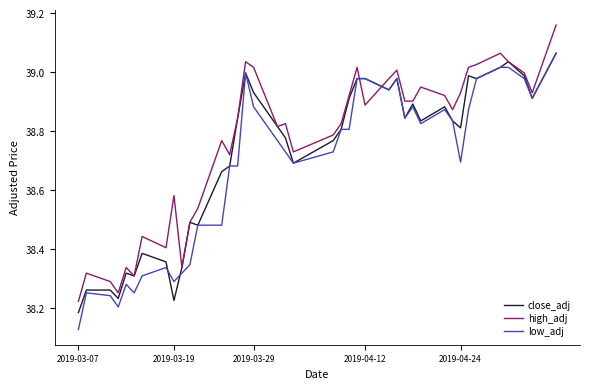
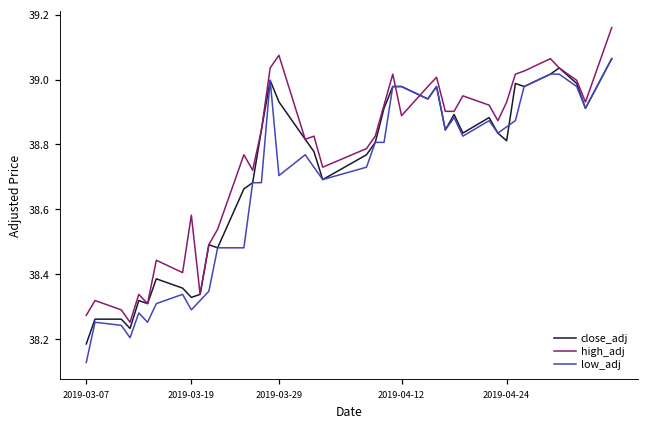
  {
    "close_adj": {
      "2019-03-07": 38.18,
-     "2019-03-19": 38.23,
+     "2019-03-19": 38.33,
      "2019-03-29": 38.93,
      "2019-04-24": 38.81
    },
    "high_adj": {
-     "2019-03-07": 38.22,
+     "2019-03-07": 38.27,
      "2019-03-19": 38.58,
-     "2019-03-29": 39.02,
+     "2019-03-29": 39.07,
      "2019-04-12": 38.89,
      "2019-04-24": 38.93
    },
    "low_adj": {
      "2019-03-07": 38.13,
      "2019-03-19": 38.29,
-     "2019-03-29": 38.88,
-     "2019-04-24": 38.70
+     "2019-03-29": 38.70,
+     "2019-04-24": 38.85
    }
  }
